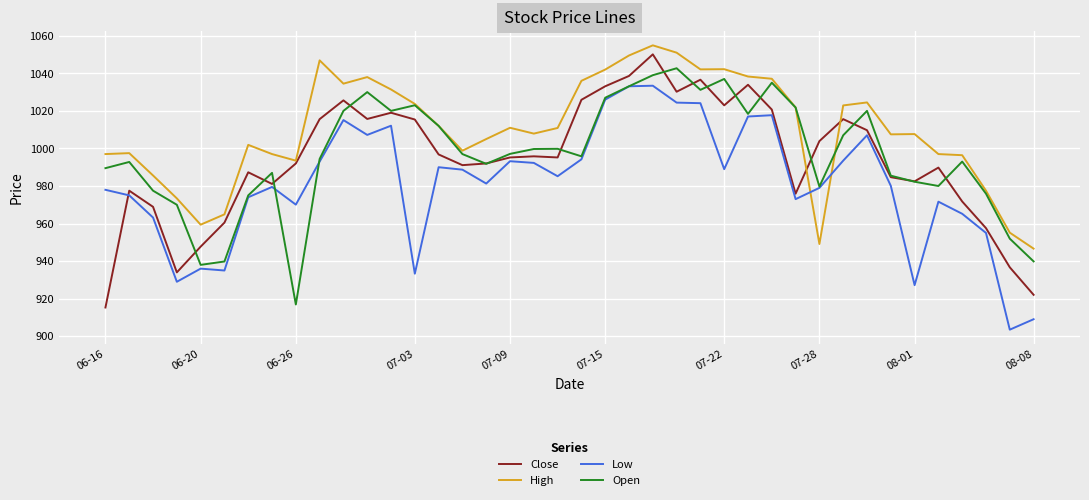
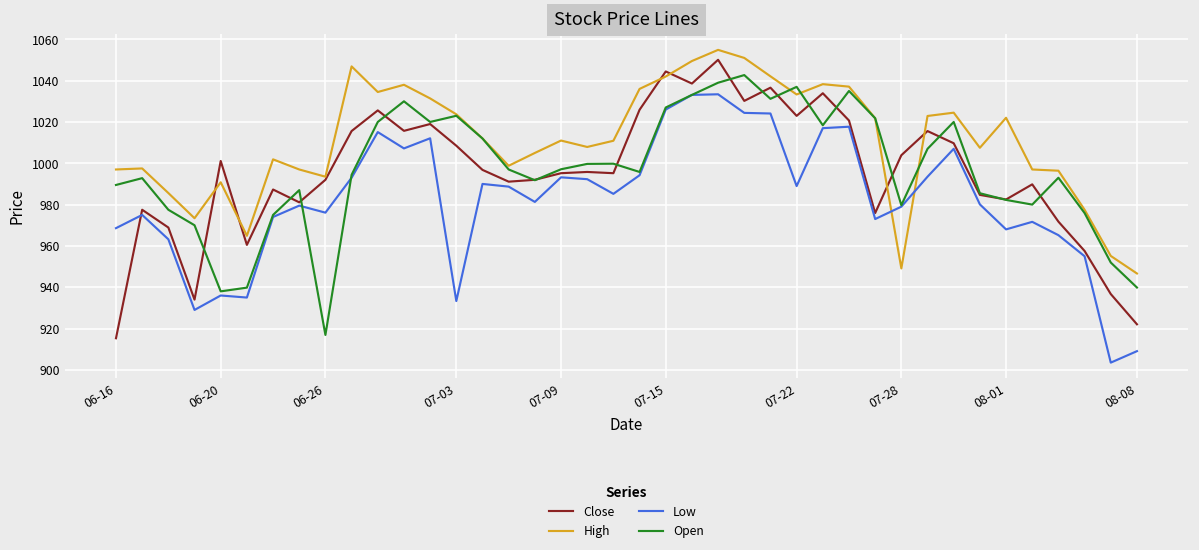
  {
    "Close": {
      "06-16": 915,
-     "06-20": 948,
+     "06-20": 1001,
      "06-26": 992,
-     "07-03": 1015,
+     "07-03": 1009,
      "07-09": 995,
-     "07-15": 1033,
+     "07-15": 1044,
      "07-22": 1023,
      "07-28": 1004,
      "08-08": 922
    },
    "High": {
      "06-16": 997,
-     "06-20": 959,
+     "06-20": 991,
      "06-26": 994,
      "07-09": 1011,
      "07-15": 1042,
-     "07-22": 1042,
+     "07-22": 1033,
      "07-28": 949,
-     "08-01": 1008,
+     "08-01": 1022,
      "08-08": 947
    },
    "Low": {
-     "06-16": 978,
+     "06-16": 969,
      "06-20": 936,
-     "06-26": 970,
+     "06-26": 976,
      "07-03": 933,
      "07-09": 993,
      "07-22": 989,
-     "08-01": 927,
+     "08-01": 968,
      "08-08": 909
    },
    "Open": {
      "06-16": 990,
      "06-20": 938,
      "06-26": 917,
      "07-09": 997,
      "07-22": 1037,
      "08-08": 940
    }
  }
